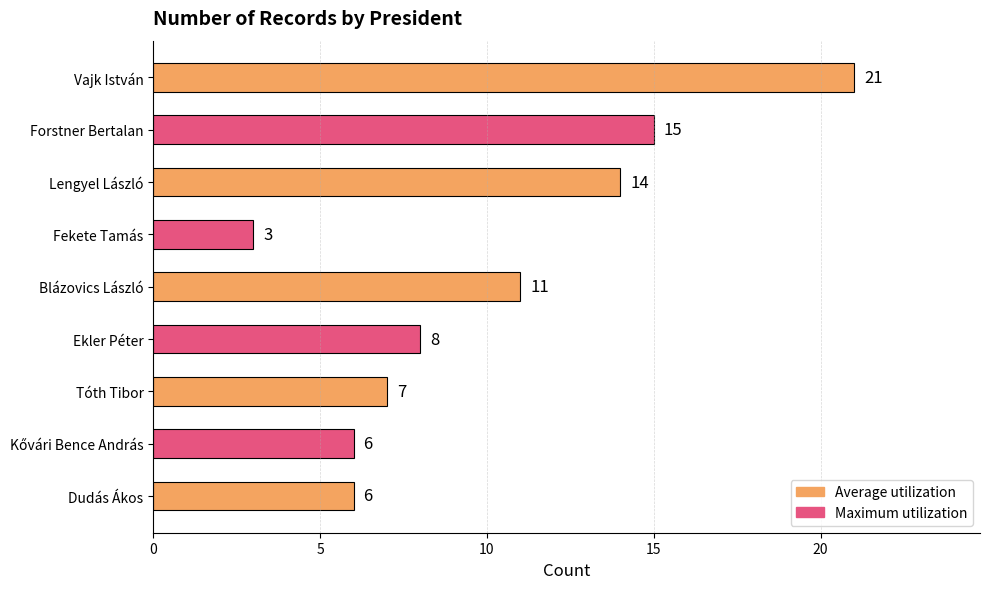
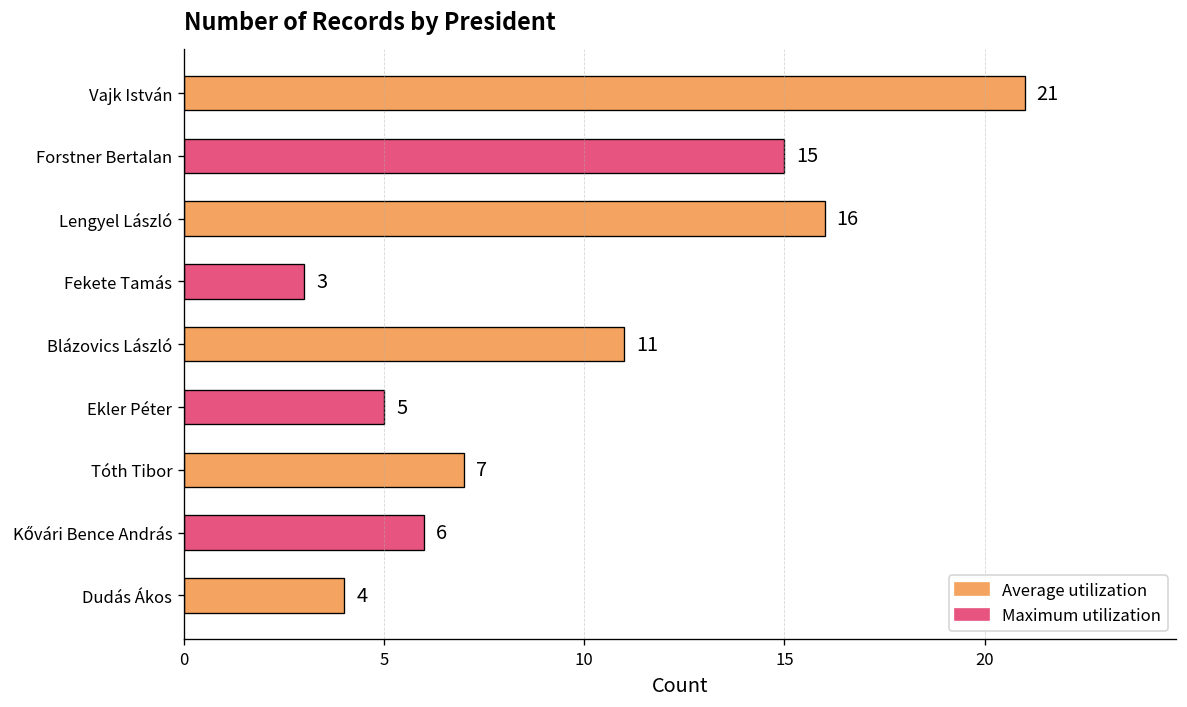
  {
    "Vajk István": 21,
    "Forstner Bertalan": 15,
-   "Lengyel László": 14,
+   "Lengyel László": 16,
    "Fekete Tamás": 3,
    "Blázovics László": 11,
-   "Ekler Péter": 8,
+   "Ekler Péter": 5,
    "Tóth Tibor": 7,
    "Kővári Bence András": 6,
-   "Dudás Ákos": 6
+   "Dudás Ákos": 4
  }
